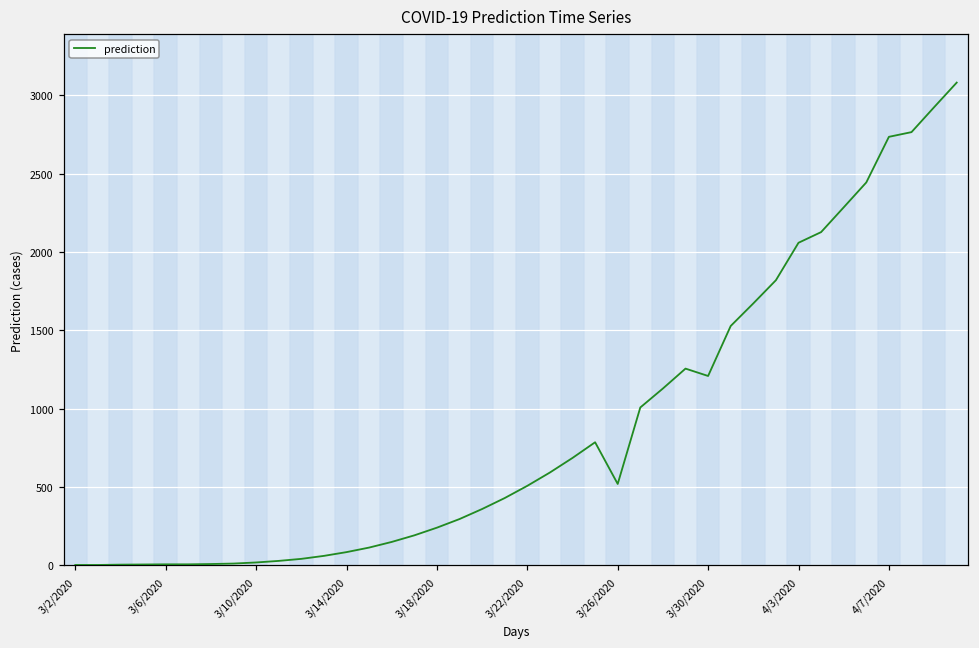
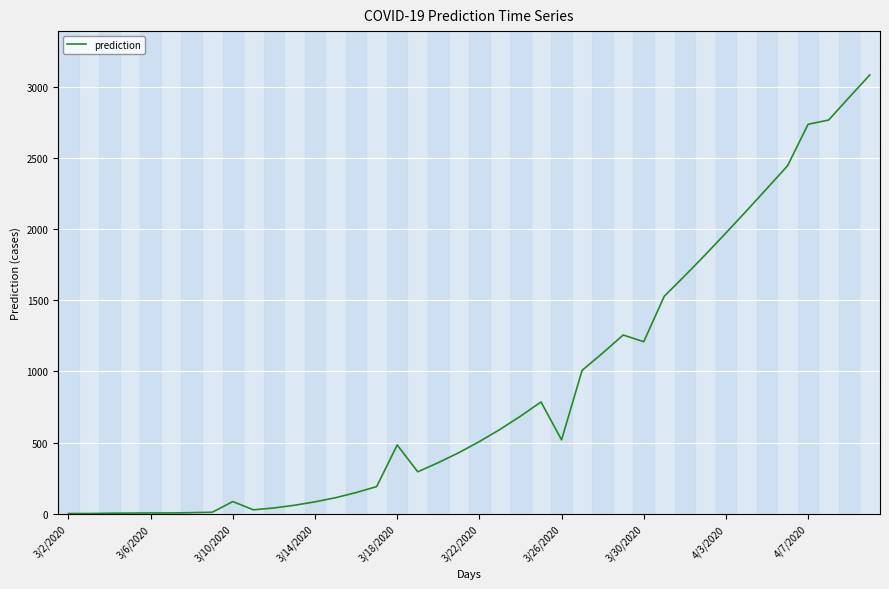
  {
    "3/2/2020": 0,
    "3/6/2020": 10,
-   "3/10/2020": 20,
+   "3/10/2020": 90,
    "3/14/2020": 90,
-   "3/18/2020": 240,
+   "3/18/2020": 480,
    "3/22/2020": 510,
    "3/26/2020": 520,
    "3/30/2020": 1210,
-   "4/3/2020": 2060,
+   "4/3/2020": 1970,
    "4/7/2020": 2740
  }
